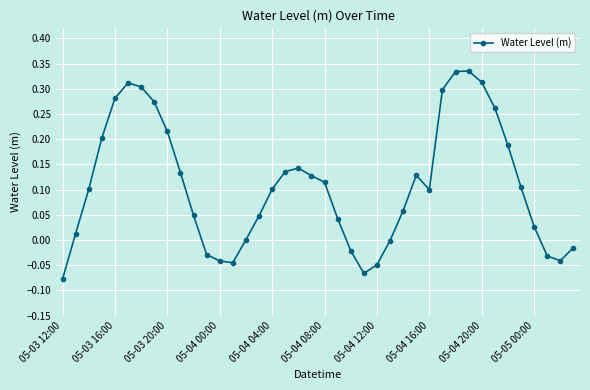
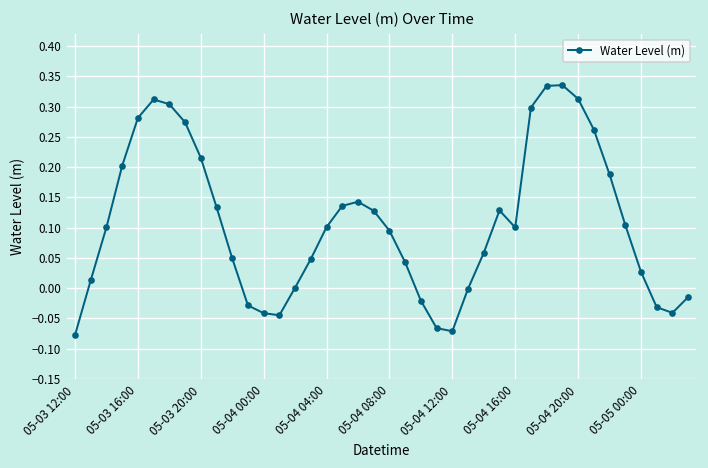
  {
    "05-03 12:00": -0.08,
    "05-03 16:00": 0.28,
    "05-03 20:00": 0.22,
    "05-04 00:00": -0.04,
    "05-04 04:00": 0.10,
-   "05-04 08:00": 0.11,
-   "05-04 12:00": -0.05,
+   "05-04 08:00": 0.09,
+   "05-04 12:00": -0.07,
    "05-04 16:00": 0.10,
    "05-04 20:00": 0.31,
    "05-05 00:00": 0.03
  }
